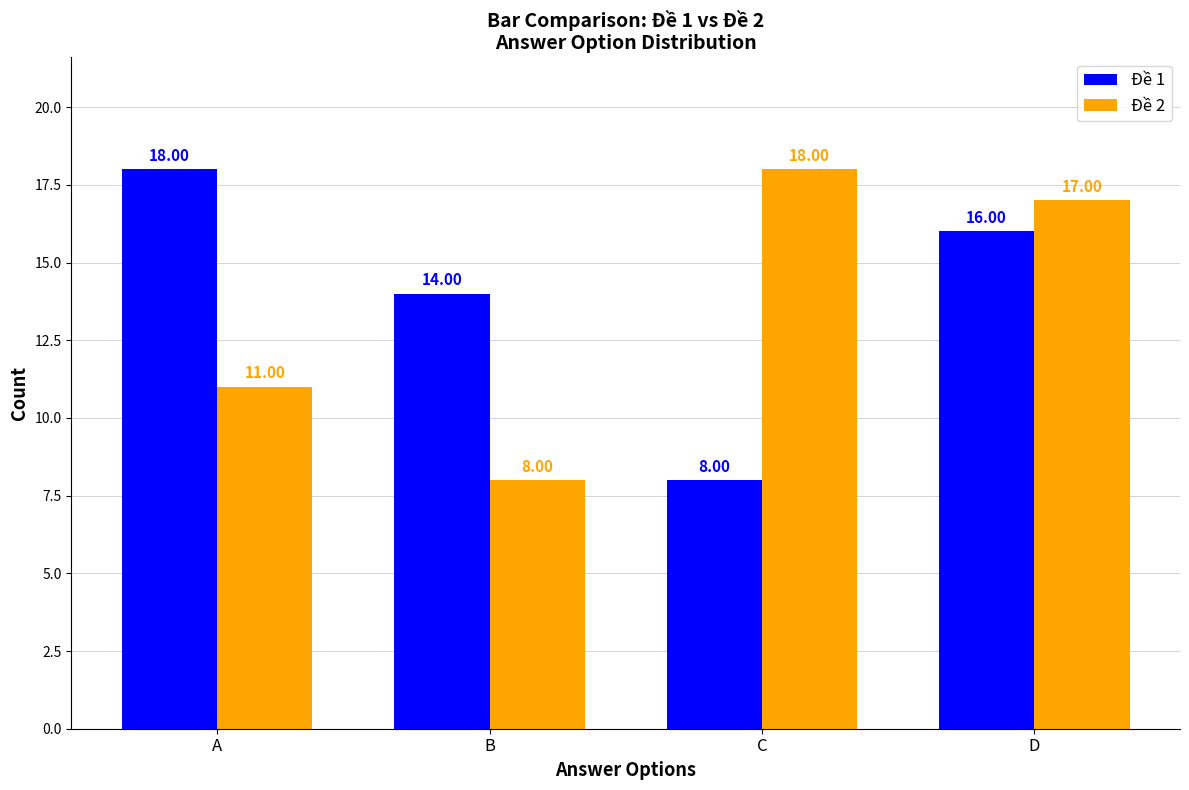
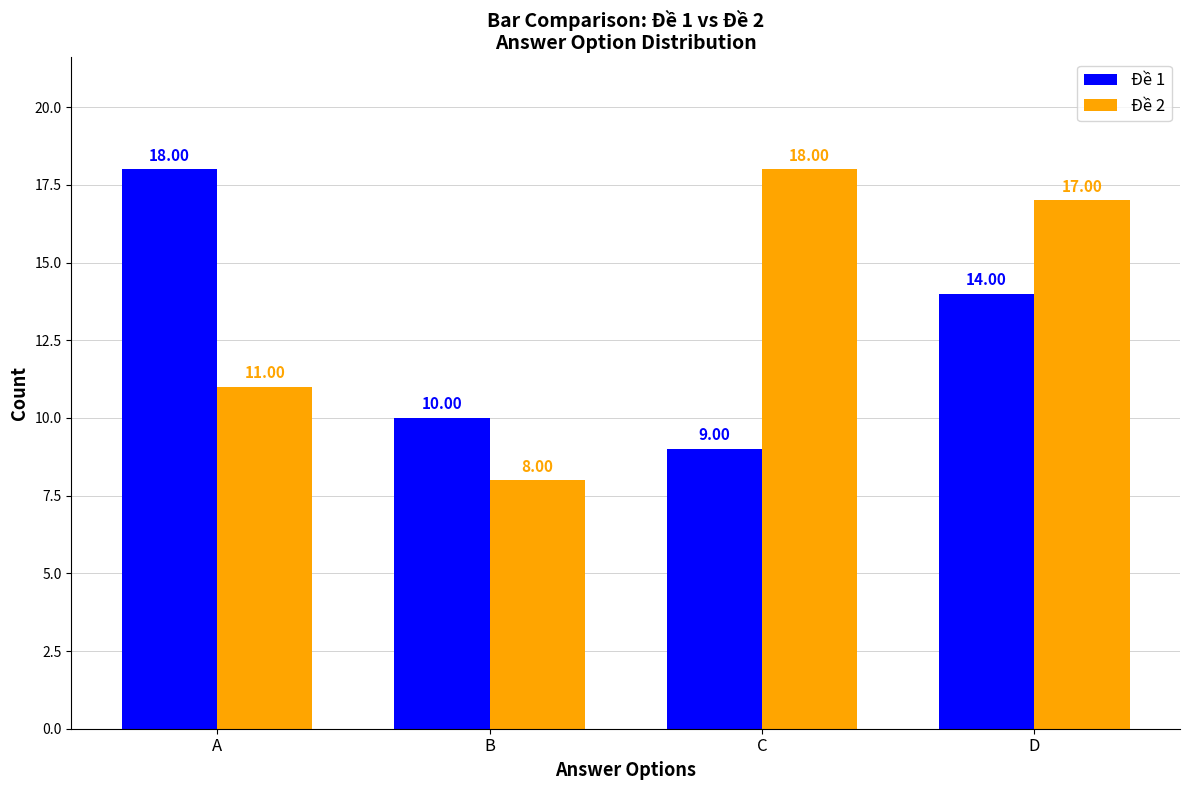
  {
    "Đề 1": {
      "A": 18.00,
-     "B": 14.00,
-     "C": 8.00,
-     "D": 16.00
+     "B": 10.00,
+     "C": 9.00,
+     "D": 14.00
    },
    "Đề 2": {
      "A": 11.00,
      "B": 8.00,
      "C": 18.00,
      "D": 17.00
    }
  }
